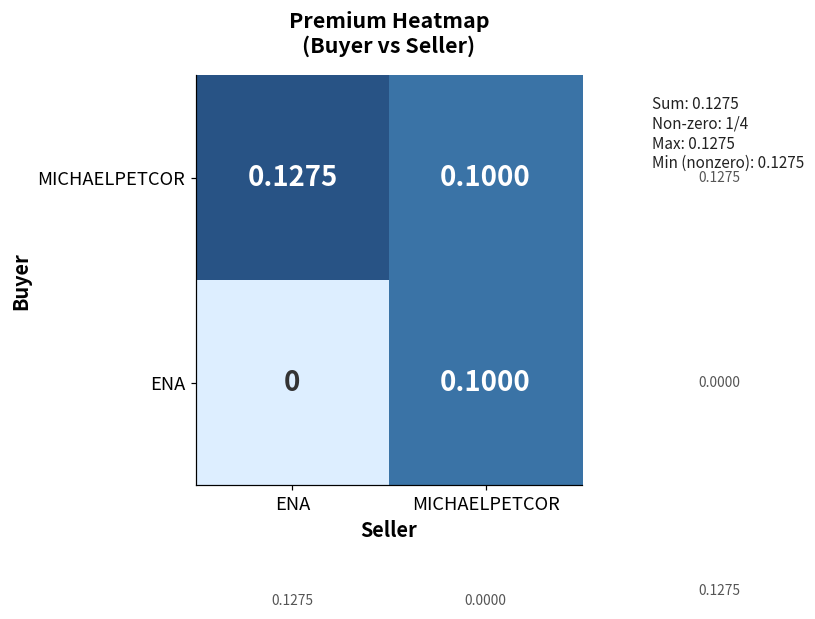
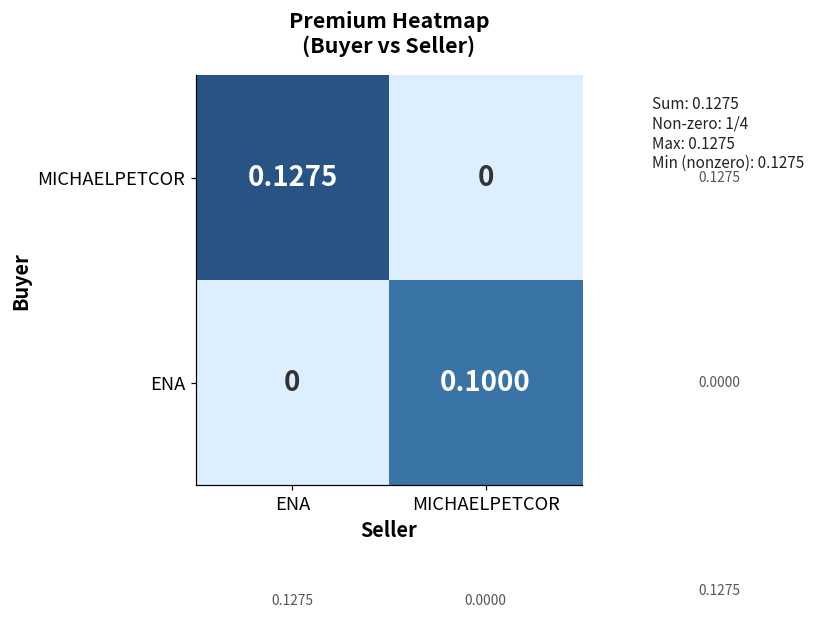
  {
    "MICHAELPETCOR": {
      "ENA": 0.1275,
-     "MICHAELPETCOR": 0.1000
+     "MICHAELPETCOR": 0
    },
    "ENA": {
      "ENA": 0,
      "MICHAELPETCOR": 0.1000
    }
  }
